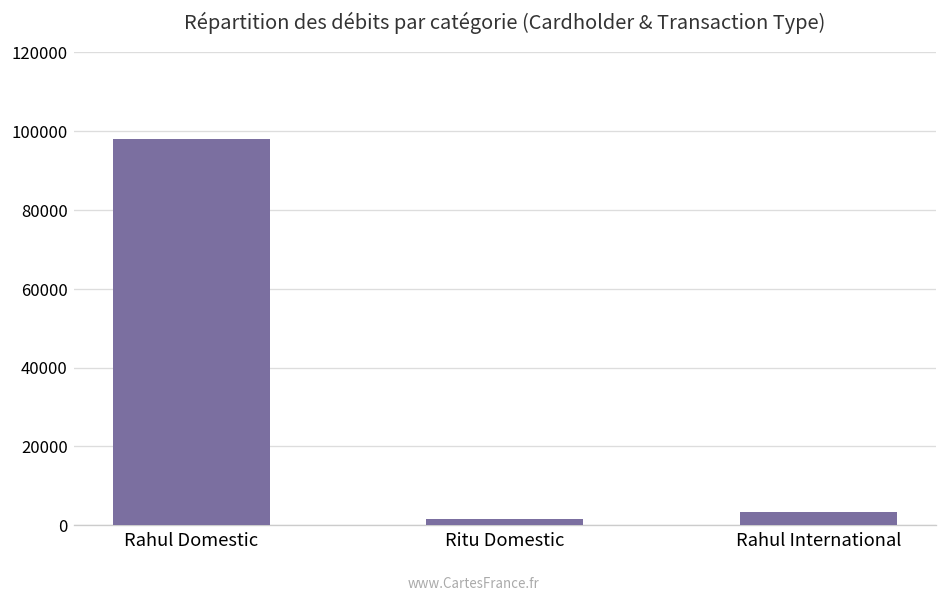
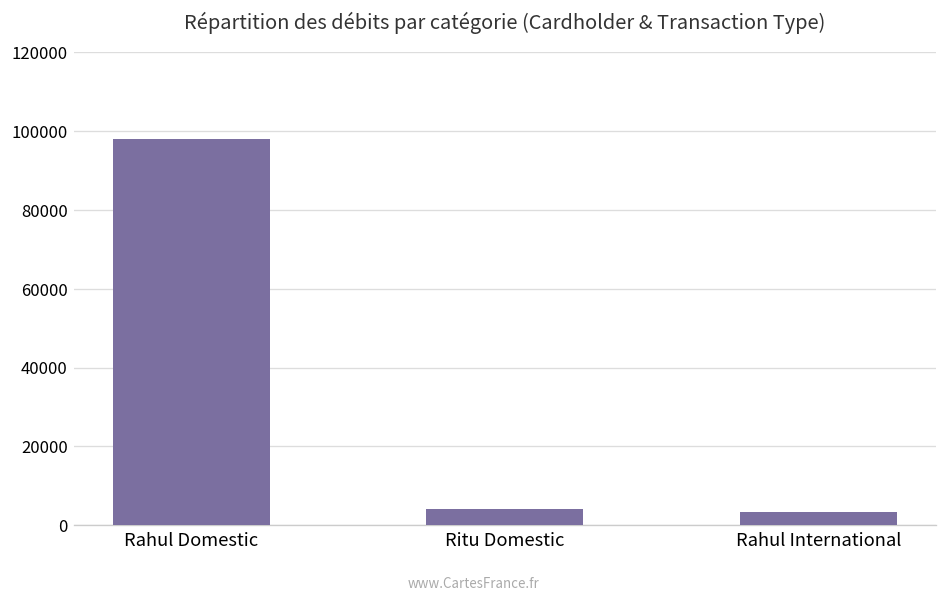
  {
    "Rahul Domestic": 98000,
-   "Ritu Domestic": 2000,
+   "Ritu Domestic": 4000,
    "Rahul International": 3000
  }
